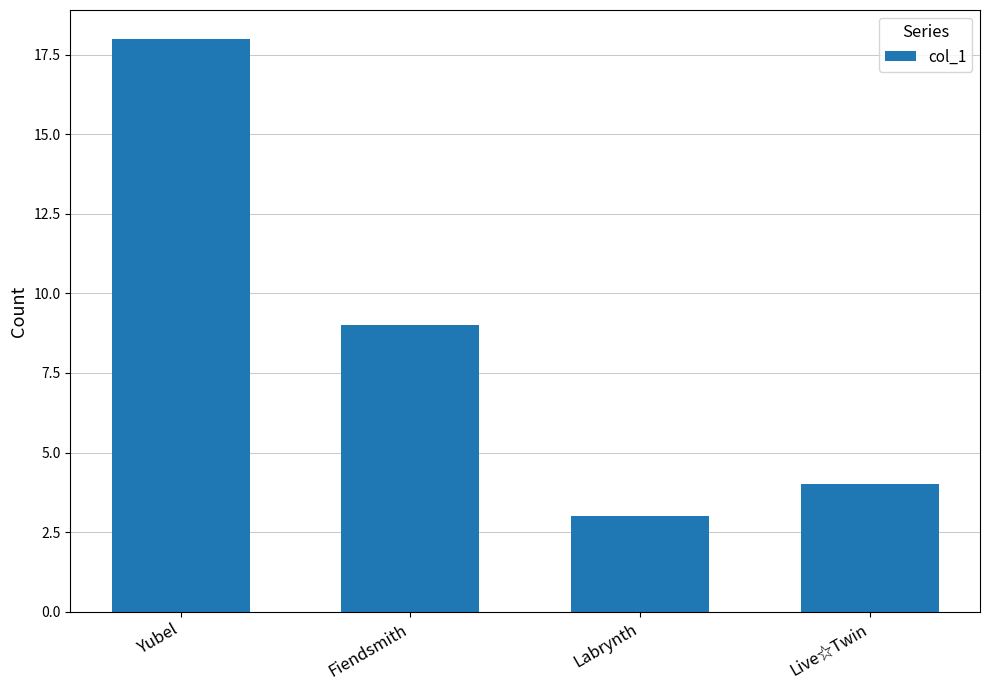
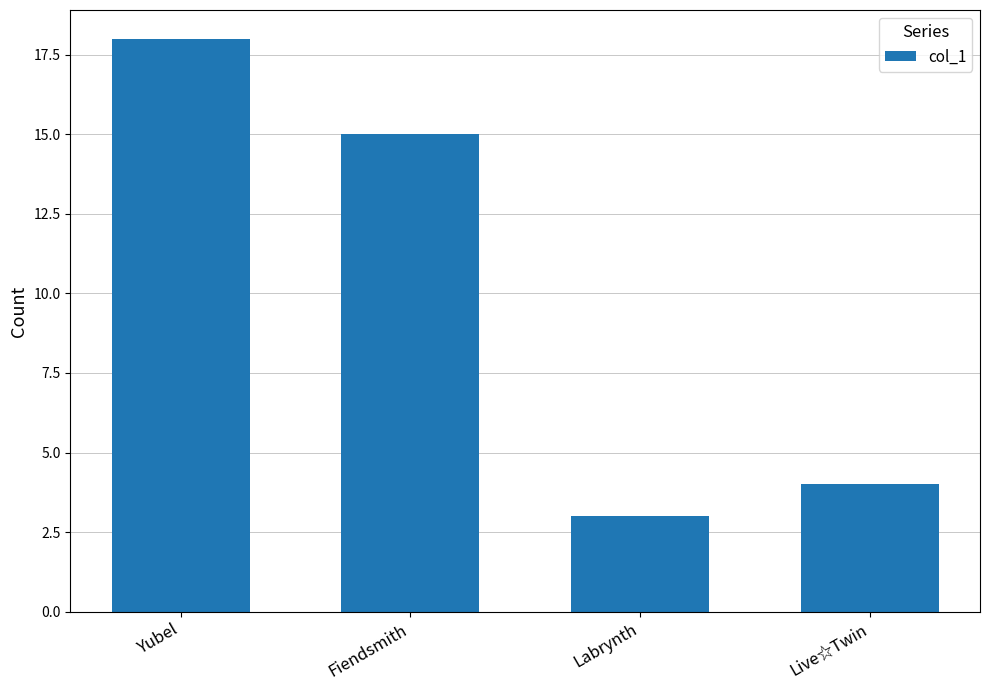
  {
    "Yubel": 18,
-   "Fiendsmith": 9,
+   "Fiendsmith": 15,
    "Labrynth": 3,
    "Live☆Twin": 4
  }
